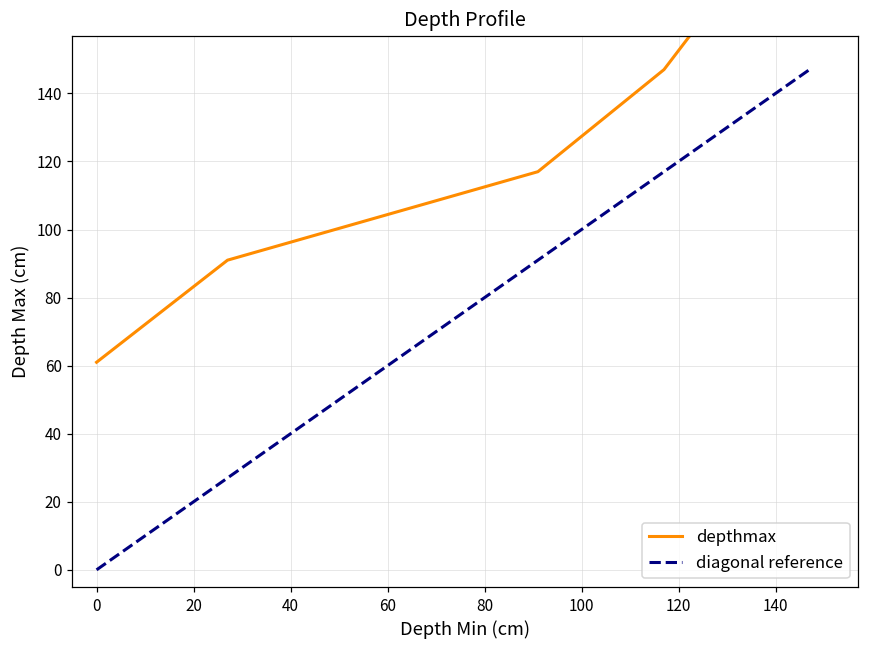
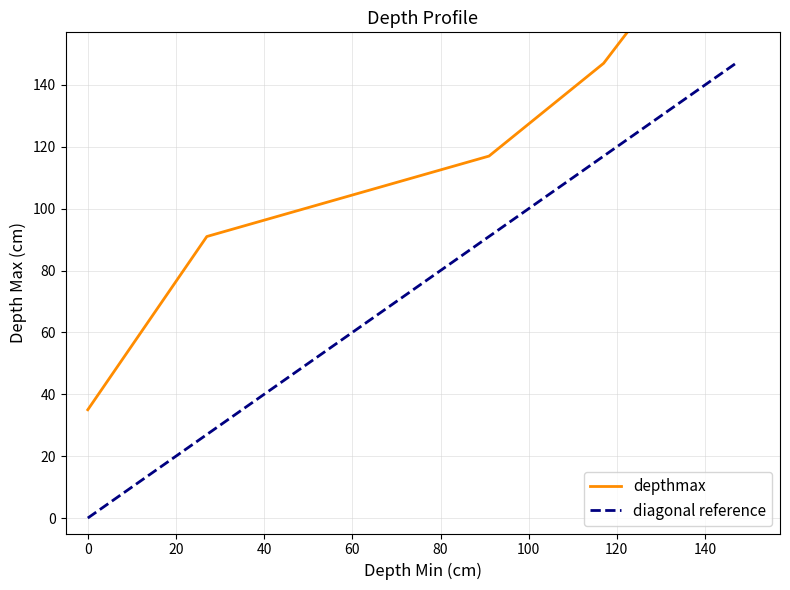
  {
    "depthmax": {
-     "0": 61
+     "0": 35
    },
    "diagonal reference": {
      "0": 0
    }
  }
